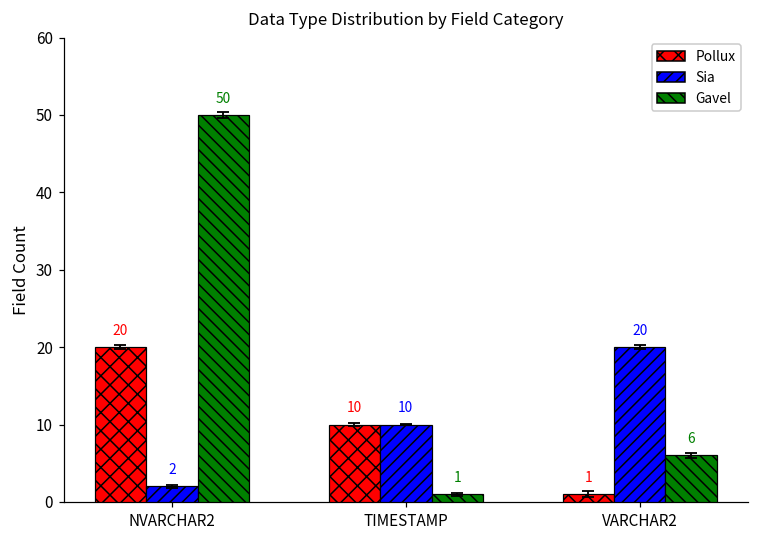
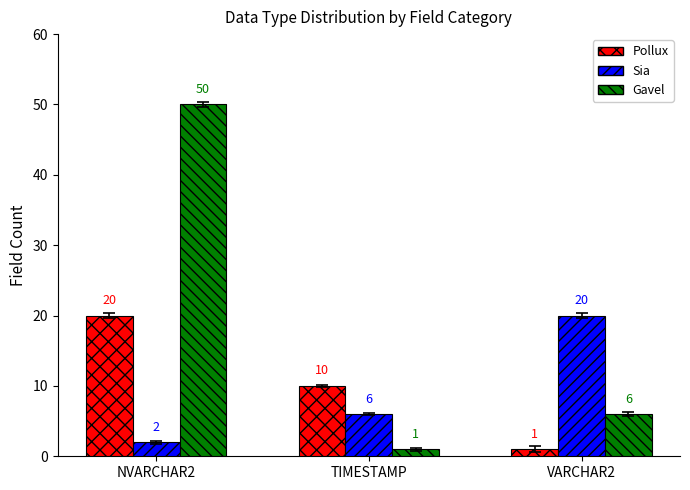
  {
    "Sia": {
-     "TIMESTAMP": 10
+     "TIMESTAMP": 6
    }
  }
